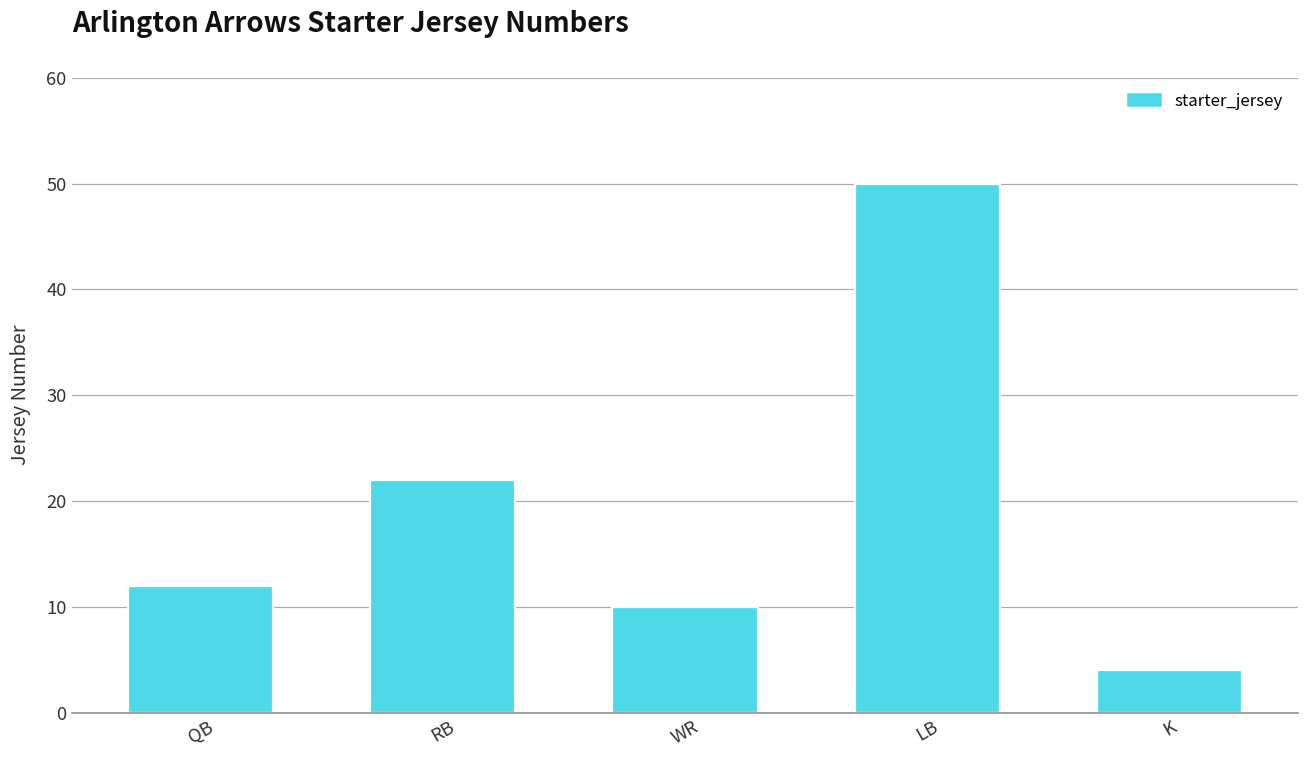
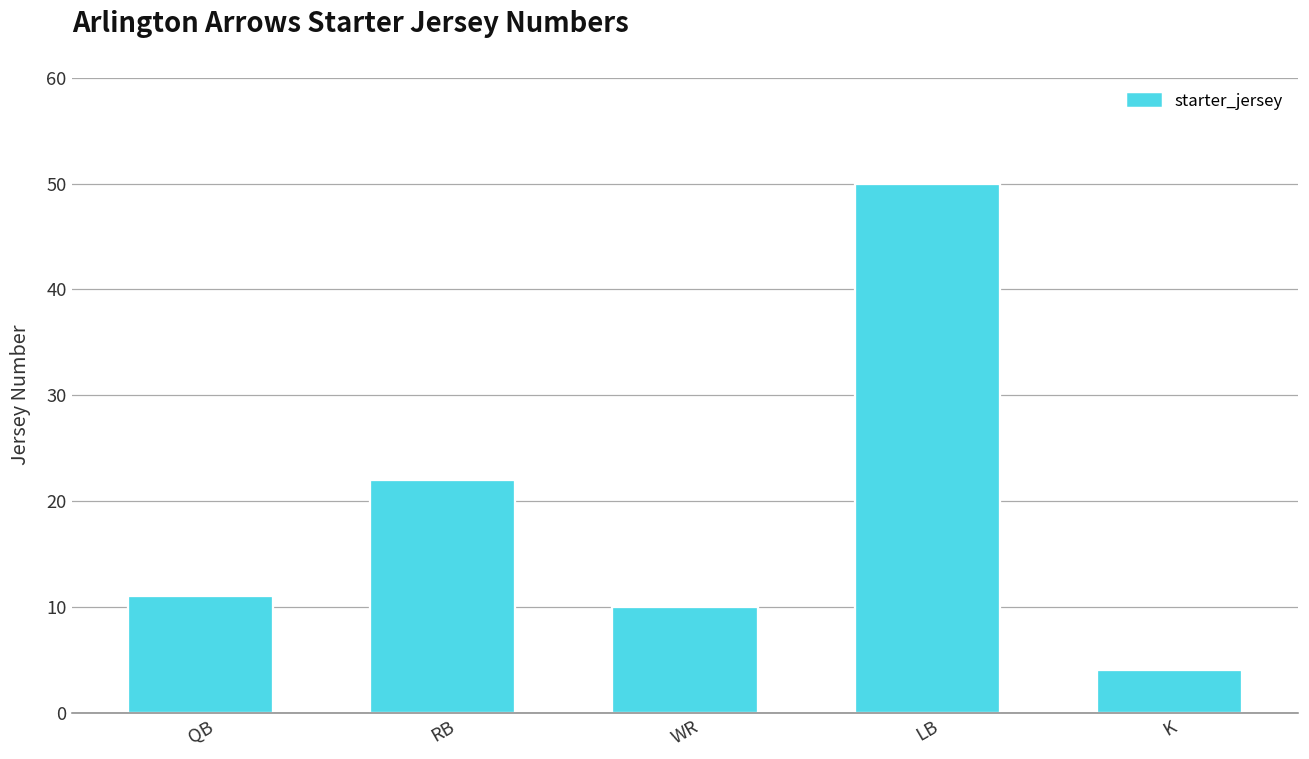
  {
-   "QB": 12,
+   "QB": 11,
    "RB": 22,
    "WR": 10,
    "LB": 50,
    "K": 4
  }
